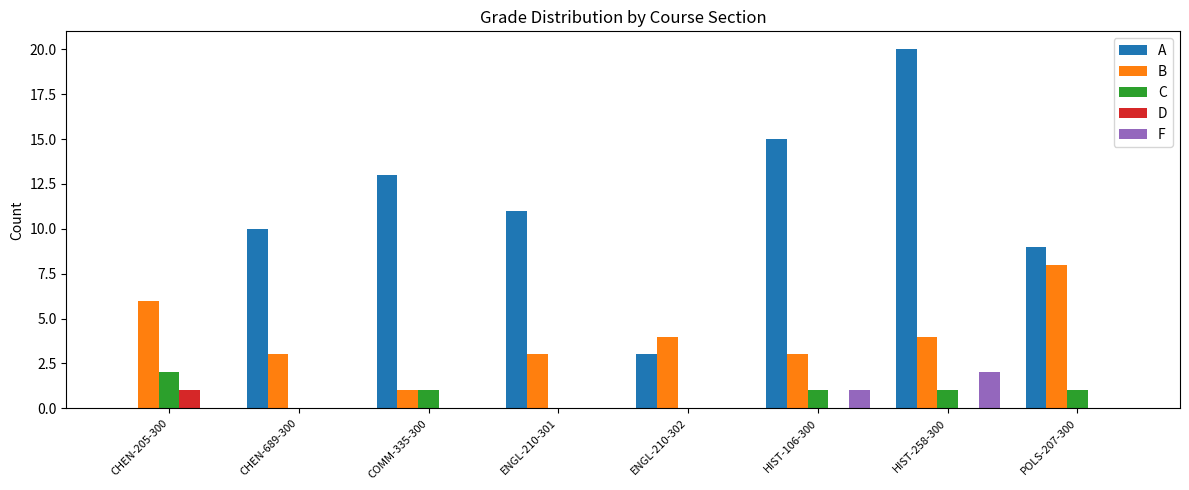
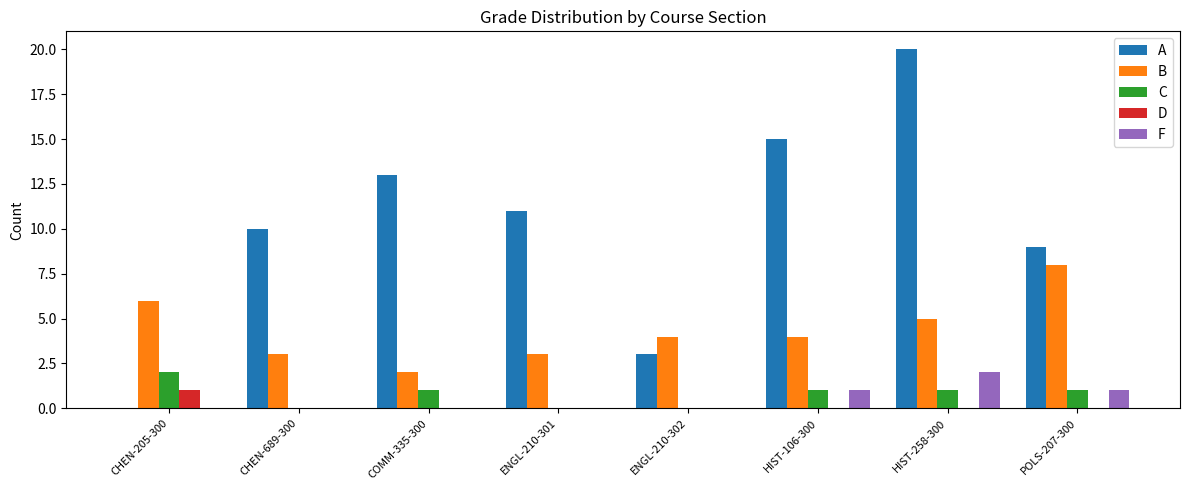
  {
    "A": {
      "CHEN-205-300": 0,
      "CHEN-689-300": 10,
      "COMM-335-300": 13,
      "ENGL-210-301": 11,
      "ENGL-210-302": 3,
      "HIST-106-300": 15,
      "HIST-258-300": 20,
      "POLS-207-300": 9
    },
    "B": {
      "CHEN-205-300": 6,
      "CHEN-689-300": 3,
-     "COMM-335-300": 1,
+     "COMM-335-300": 2,
      "ENGL-210-301": 3,
      "ENGL-210-302": 4,
-     "HIST-106-300": 3,
-     "HIST-258-300": 4,
+     "HIST-106-300": 4,
+     "HIST-258-300": 5,
      "POLS-207-300": 8
    },
    "C": {
      "CHEN-205-300": 2,
      "CHEN-689-300": 0,
      "COMM-335-300": 1,
      "ENGL-210-301": 0,
      "ENGL-210-302": 0,
      "HIST-106-300": 1,
      "HIST-258-300": 1,
      "POLS-207-300": 1
    },
    "D": {
      "CHEN-205-300": 1,
      "CHEN-689-300": 0,
      "COMM-335-300": 0,
      "ENGL-210-301": 0,
      "ENGL-210-302": 0,
      "HIST-106-300": 0,
      "HIST-258-300": 0,
      "POLS-207-300": 0
    },
    "F": {
      "CHEN-205-300": 0,
      "CHEN-689-300": 0,
      "COMM-335-300": 0,
      "ENGL-210-301": 0,
      "ENGL-210-302": 0,
      "HIST-106-300": 1,
      "HIST-258-300": 2,
-     "POLS-207-300": 0
+     "POLS-207-300": 1
    }
  }
